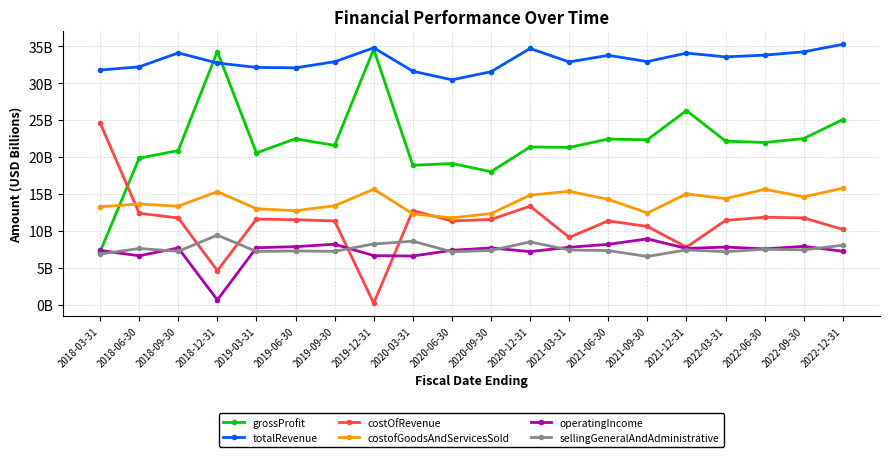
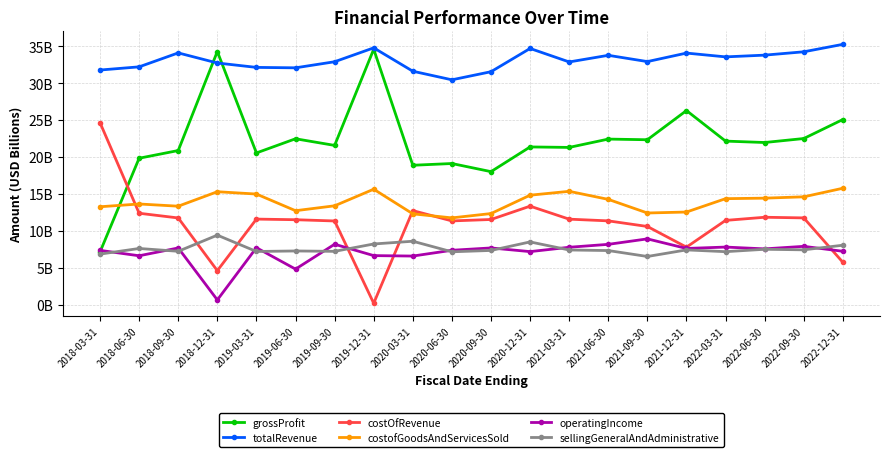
  {
    "grossProfit": {
      "2018-06-30": 20000000000,
      "2018-09-30": 21000000000,
      "2018-12-31": 34000000000,
      "2019-03-31": 21000000000,
      "2019-06-30": 22000000000,
      "2019-09-30": 22000000000,
      "2020-03-31": 19000000000,
      "2020-06-30": 19000000000,
      "2020-09-30": 18000000000,
      "2020-12-31": 21000000000,
      "2021-03-31": 21000000000,
      "2021-06-30": 22000000000,
      "2021-09-30": 22000000000,
      "2021-12-31": 26000000000,
      "2022-03-31": 22000000000,
      "2022-06-30": 22000000000,
      "2022-09-30": 22000000000,
      "2022-12-31": 25000000000
    },
    "totalRevenue": {
      "2018-03-31": 32000000000,
      "2018-06-30": 32000000000,
      "2018-09-30": 34000000000,
      "2018-12-31": 33000000000,
      "2019-03-31": 32000000000,
      "2019-06-30": 32000000000,
      "2019-09-30": 33000000000,
      "2020-03-31": 32000000000,
      "2020-06-30": 30000000000,
      "2020-09-30": 32000000000,
      "2020-12-31": 35000000000,
      "2021-03-31": 33000000000,
      "2021-06-30": 34000000000,
      "2021-09-30": 33000000000,
      "2021-12-31": 34000000000,
      "2022-03-31": 34000000000,
      "2022-06-30": 34000000000,
      "2022-09-30": 34000000000,
      "2022-12-31": 35000000000
    },
    "costOfRevenue": {
      "2018-03-31": 25000000000,
      "2018-06-30": 12000000000,
      "2018-09-30": 12000000000,
      "2018-12-31": 5000000000,
      "2019-03-31": 12000000000,
      "2019-06-30": 12000000000,
      "2019-09-30": 11000000000,
      "2019-12-31": 0,
      "2020-03-31": 13000000000,
      "2020-06-30": 11000000000,
      "2020-09-30": 12000000000,
      "2020-12-31": 13000000000,
-     "2021-03-31": 9000000000,
+     "2021-03-31": 12000000000,
      "2021-06-30": 11000000000,
      "2021-09-30": 11000000000,
      "2022-03-31": 11000000000,
      "2022-06-30": 12000000000,
      "2022-09-30": 12000000000,
-     "2022-12-31": 10000000000
+     "2022-12-31": 6000000000
    },
    "costofGoodsAndServicesSold": {
      "2018-03-31": 13000000000,
      "2018-06-30": 14000000000,
      "2018-09-30": 13000000000,
      "2018-12-31": 15000000000,
-     "2019-03-31": 13000000000,
+     "2019-03-31": 15000000000,
      "2019-06-30": 13000000000,
      "2019-09-30": 13000000000,
      "2019-12-31": 16000000000,
      "2020-03-31": 12000000000,
      "2020-06-30": 12000000000,
      "2020-09-30": 12000000000,
      "2020-12-31": 15000000000,
      "2021-03-31": 15000000000,
      "2021-06-30": 14000000000,
      "2021-09-30": 12000000000,
-     "2021-12-31": 15000000000,
+     "2021-12-31": 13000000000,
      "2022-03-31": 14000000000,
-     "2022-06-30": 16000000000,
+     "2022-06-30": 14000000000,
      "2022-09-30": 15000000000,
      "2022-12-31": 16000000000
    },
    "operatingIncome": {
      "2018-06-30": 7000000000,
      "2018-09-30": 8000000000,
      "2018-12-31": 1000000000,
      "2019-03-31": 8000000000,
-     "2019-06-30": 8000000000,
+     "2019-06-30": 5000000000,
      "2019-09-30": 8000000000,
      "2019-12-31": 7000000000,
      "2020-03-31": 7000000000,
      "2020-12-31": 7000000000,
      "2021-03-31": 8000000000,
      "2021-06-30": 8000000000,
      "2021-09-30": 9000000000,
      "2022-03-31": 8000000000,
      "2022-09-30": 8000000000,
      "2022-12-31": 7000000000
    },
    "sellingGeneralAndAdministrative": {
      "2018-06-30": 8000000000,
      "2018-09-30": 7000000000,
      "2018-12-31": 9000000000,
      "2019-03-31": 7000000000,
      "2019-06-30": 7000000000,
      "2019-09-30": 7000000000,
      "2019-12-31": 8000000000,
      "2020-03-31": 9000000000,
      "2020-12-31": 8000000000,
      "2021-03-31": 7000000000,
      "2021-06-30": 7000000000,
      "2021-09-30": 7000000000,
      "2022-03-31": 7000000000,
      "2022-09-30": 7000000000,
      "2022-12-31": 8000000000
    }
  }
